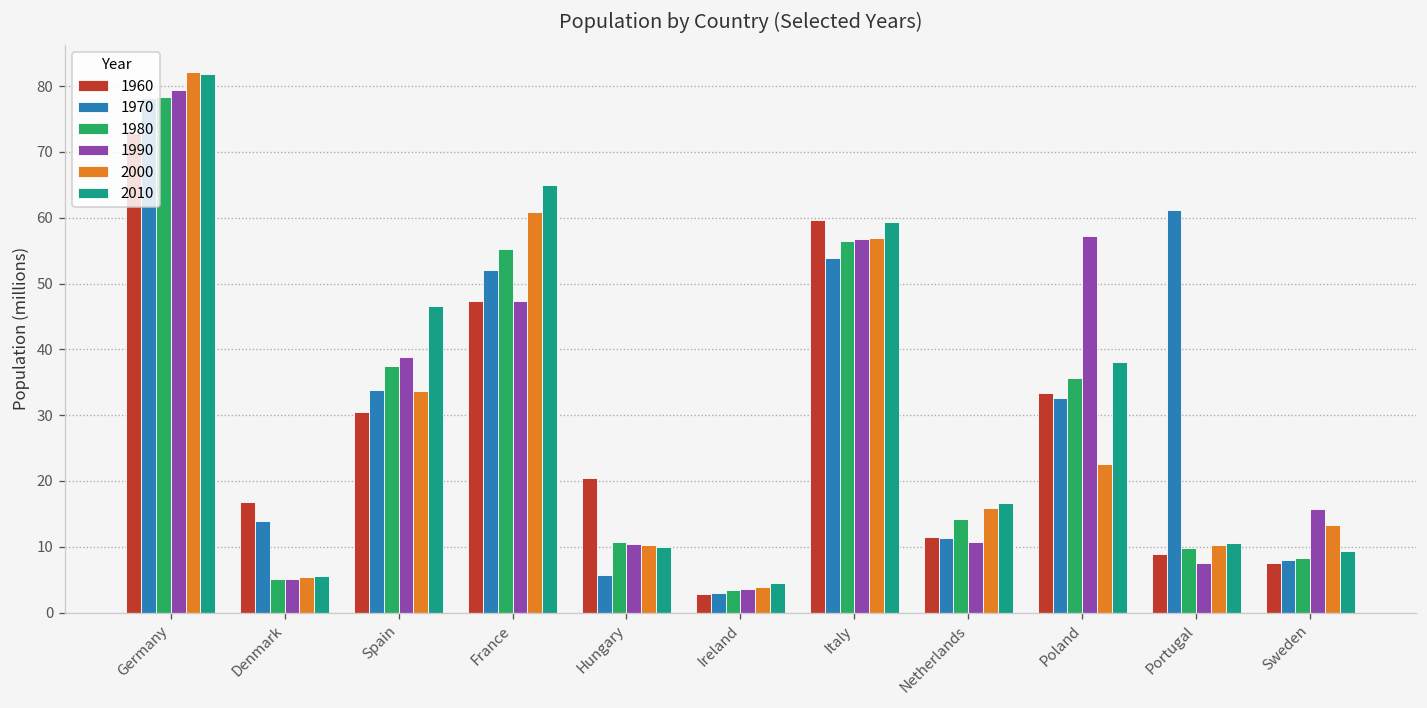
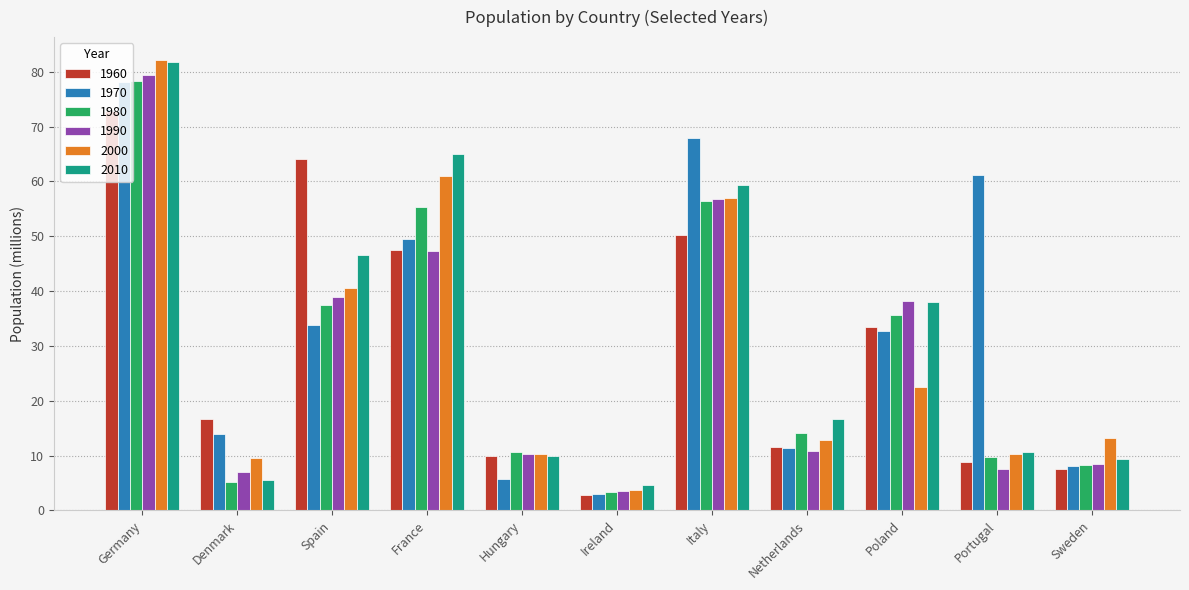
  {
    "1960": {
      "Denmark": 17,
-     "Spain": 30,
+     "Spain": 64,
      "France": 47,
-     "Hungary": 20,
+     "Hungary": 10,
      "Ireland": 3,
-     "Italy": 60,
+     "Italy": 50,
      "Netherlands": 11,
      "Poland": 33,
      "Portugal": 9,
      "Sweden": 7
    },
    "1970": {
      "Denmark": 14,
      "Spain": 34,
-     "France": 52,
+     "France": 50,
      "Hungary": 6,
      "Ireland": 3,
-     "Italy": 54,
+     "Italy": 68,
      "Netherlands": 11,
      "Poland": 33,
      "Portugal": 61,
      "Sweden": 8
    },
    "1990": {
      "Germany": 79,
-     "Denmark": 5,
+     "Denmark": 7,
      "Spain": 39,
      "France": 47,
      "Hungary": 10,
      "Ireland": 4,
      "Italy": 57,
      "Netherlands": 11,
-     "Poland": 57,
+     "Poland": 38,
      "Portugal": 8,
-     "Sweden": 16
+     "Sweden": 9
    },
    "2000": {
      "Germany": 82,
-     "Denmark": 5,
-     "Spain": 34,
+     "Denmark": 10,
+     "Spain": 41,
      "France": 61,
      "Hungary": 10,
      "Ireland": 4,
      "Italy": 57,
-     "Netherlands": 16,
+     "Netherlands": 13,
      "Poland": 23,
      "Portugal": 10,
      "Sweden": 13
    }
  }
